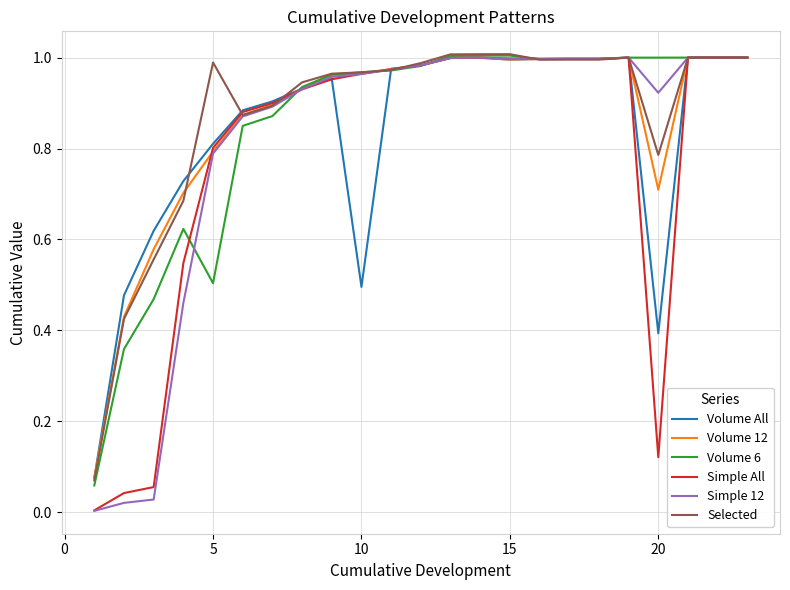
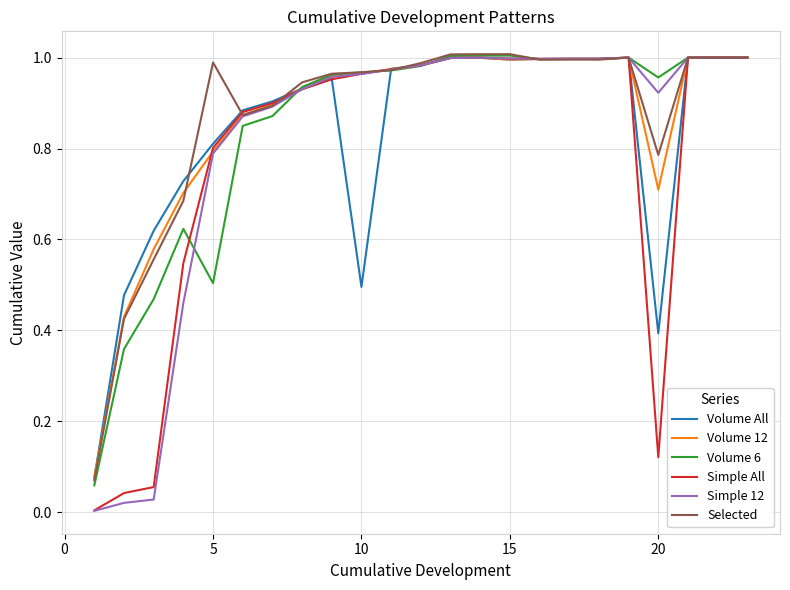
  {
    "Volume All": {
      "5": 0.81,
      "10": 0.50,
      "20": 0.39
    },
    "Volume 12": {
      "20": 0.71
    },
    "Volume 6": {
      "5": 0.50,
-     "20": 1.00
+     "20": 0.96
    },
    "Simple All": {
      "5": 0.80,
      "20": 0.12
    },
    "Simple 12": {
      "20": 0.92
    },
    "Selected": {
      "5": 0.99,
      "20": 0.79
    }
  }
